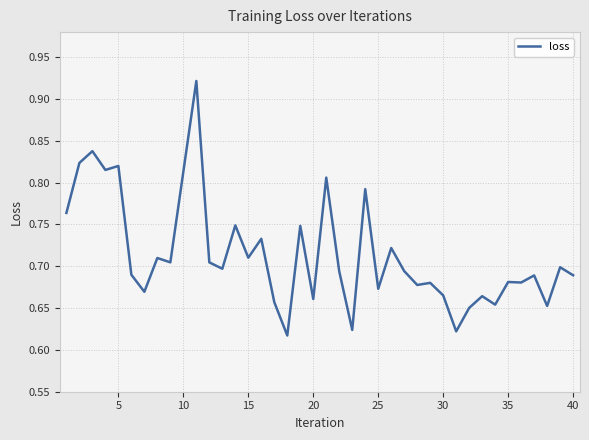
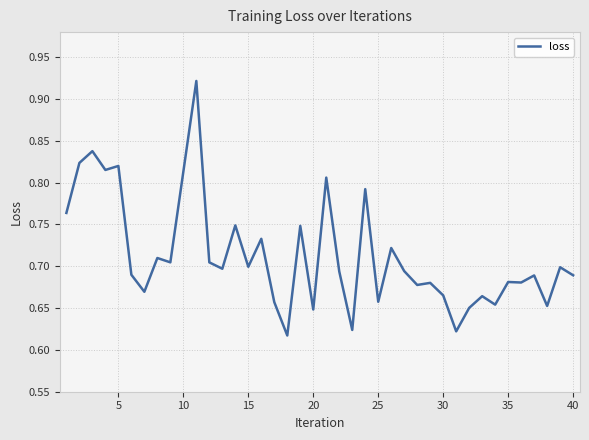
  {
    "5": 0.82,
    "10": 0.81,
-   "15": 0.71,
-   "20": 0.66,
-   "25": 0.67,
+   "15": 0.70,
+   "20": 0.65,
+   "25": 0.66,
    "30": 0.67,
    "35": 0.68,
    "40": 0.69
  }
